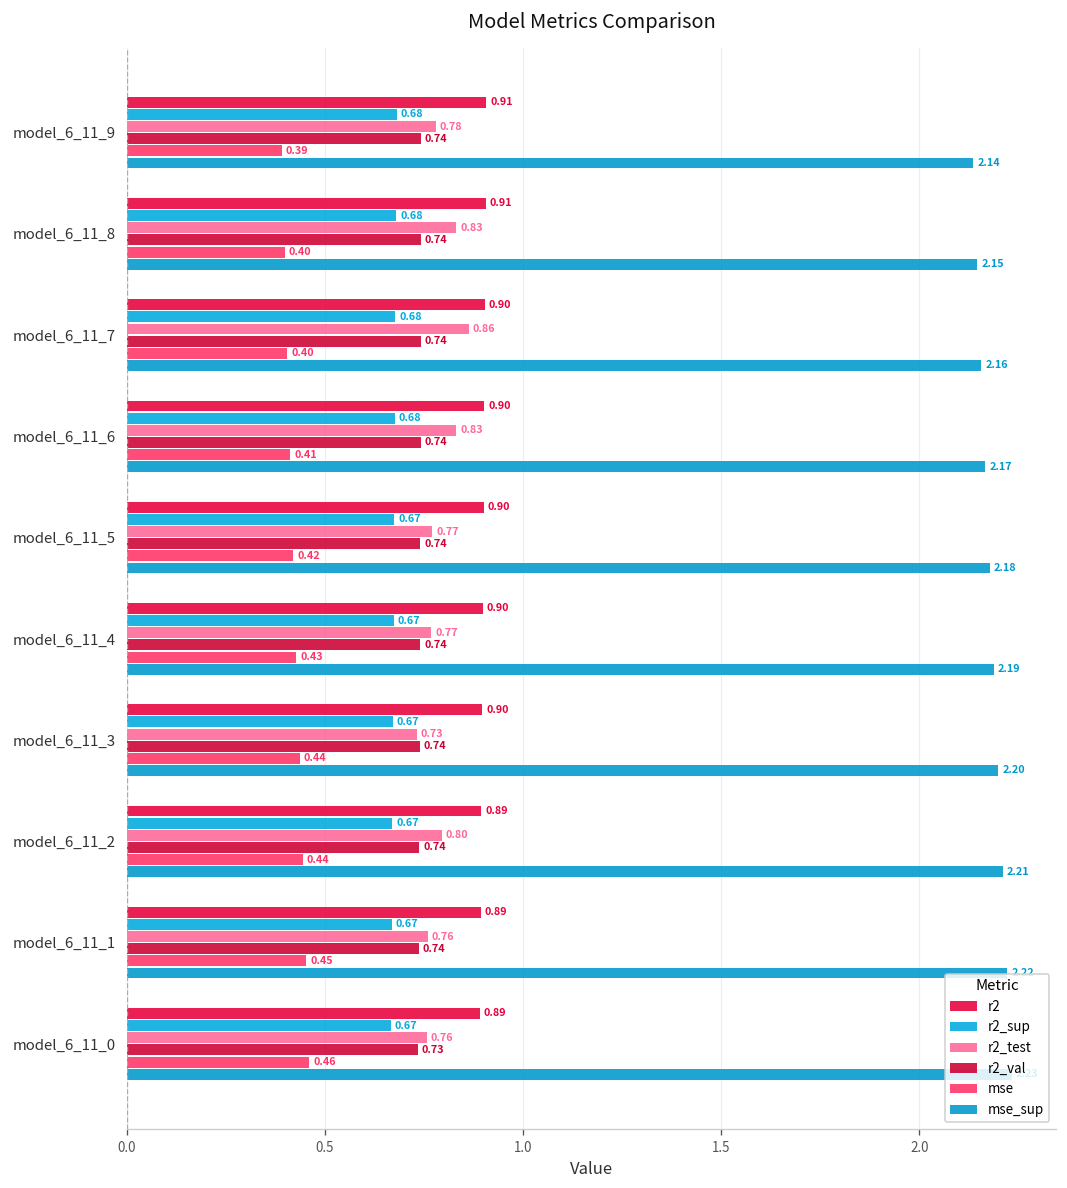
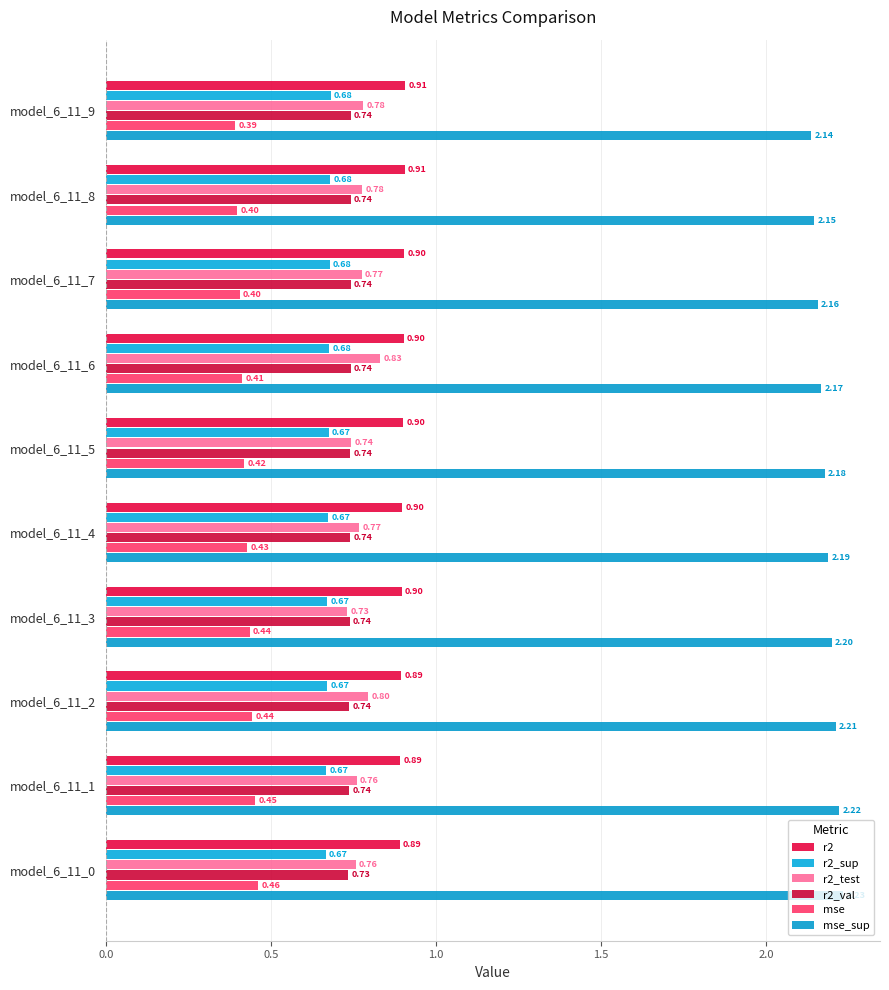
  {
    "r2_test": {
      "model_6_11_9": 0.78,
-     "model_6_11_8": 0.83,
-     "model_6_11_7": 0.86,
+     "model_6_11_8": 0.78,
+     "model_6_11_7": 0.77,
      "model_6_11_6": 0.83,
-     "model_6_11_5": 0.77,
+     "model_6_11_5": 0.74,
      "model_6_11_4": 0.77,
      "model_6_11_3": 0.73,
      "model_6_11_2": 0.80,
      "model_6_11_1": 0.76,
      "model_6_11_0": 0.76
    },
    "mse": {
      "model_6_11_9": 0.39,
      "model_6_11_8": 0.40,
      "model_6_11_7": 0.40,
      "model_6_11_6": 0.41,
      "model_6_11_5": 0.42,
      "model_6_11_4": 0.43,
      "model_6_11_3": 0.44,
      "model_6_11_2": 0.44,
      "model_6_11_1": 0.45,
      "model_6_11_0": 0.46
    }
  }
